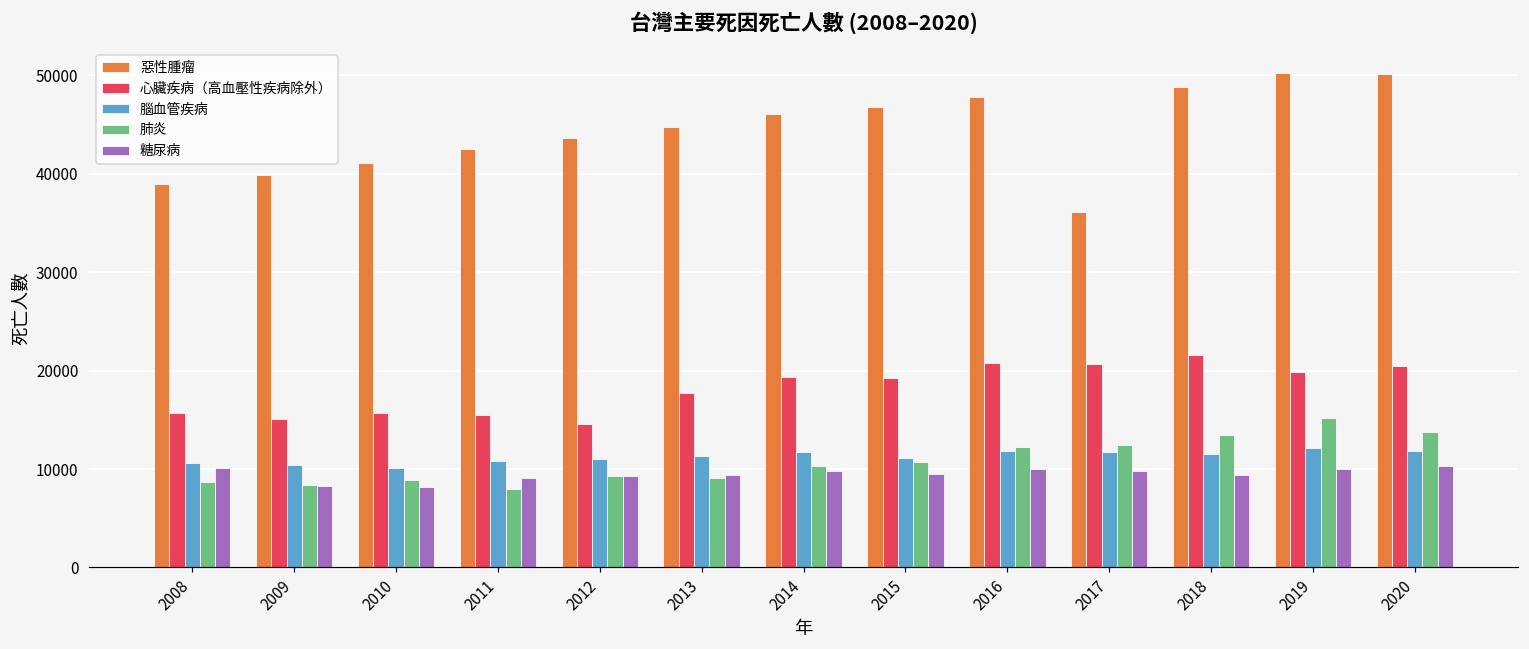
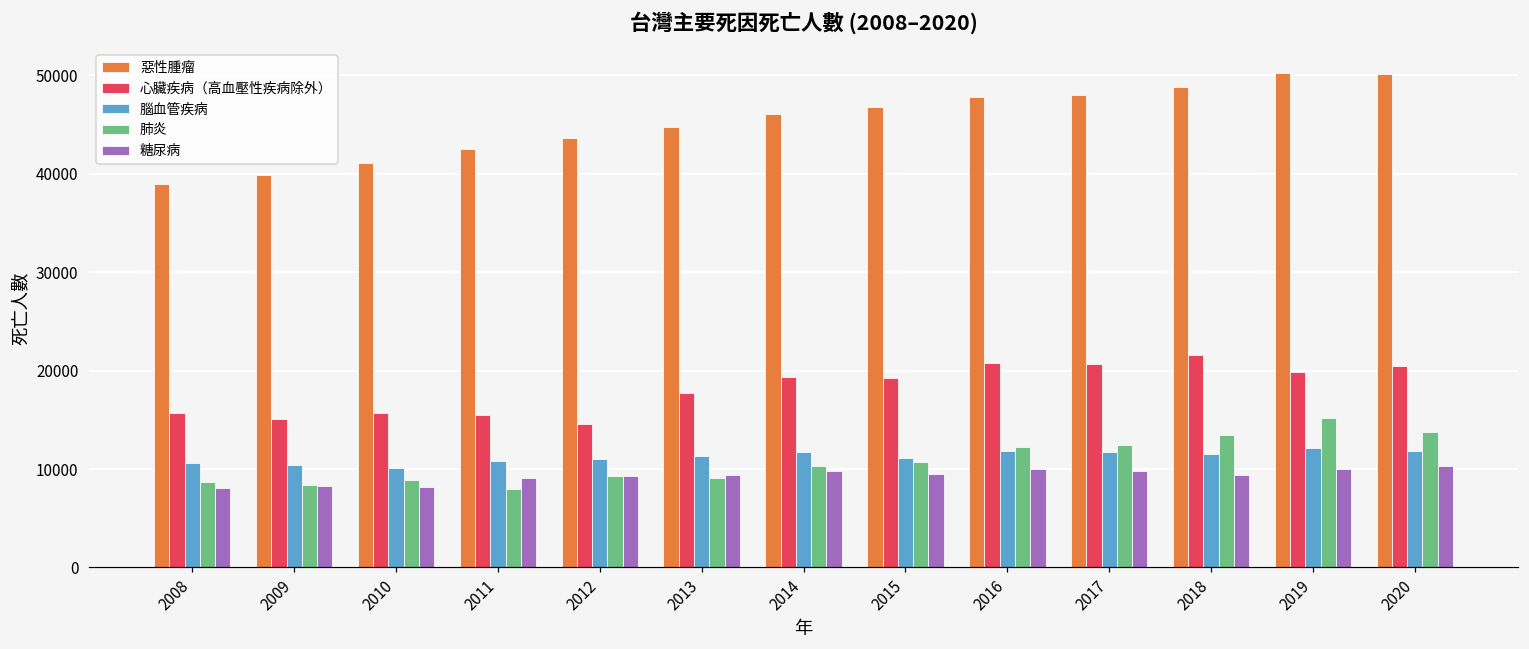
  {
    "惡性腫瘤": {
      "2008": 39000,
      "2009": 40000,
      "2010": 41000,
      "2011": 43000,
      "2012": 44000,
      "2013": 45000,
      "2014": 46000,
      "2015": 47000,
      "2016": 48000,
-     "2017": 36000,
+     "2017": 48000,
      "2018": 49000,
      "2019": 50000,
      "2020": 50000
    },
    "心臟疾病（高血壓性疾病除外）": {
      "2008": 16000,
      "2009": 15000,
      "2010": 16000,
      "2011": 16000,
      "2012": 15000,
      "2013": 18000,
      "2014": 19000,
      "2015": 19000,
      "2016": 21000,
      "2017": 21000,
      "2018": 22000,
      "2019": 20000,
      "2020": 20000
    },
    "腦血管疾病": {
      "2008": 11000,
      "2009": 10000,
      "2010": 10000,
      "2011": 11000,
      "2012": 11000,
      "2013": 11000,
      "2014": 12000,
      "2015": 11000,
      "2016": 12000,
      "2017": 12000,
      "2018": 12000,
      "2019": 12000,
      "2020": 12000
    },
    "肺炎": {
      "2008": 9000,
      "2009": 8000,
      "2010": 9000,
      "2011": 8000,
      "2012": 9000,
      "2013": 9000,
      "2014": 10000,
      "2015": 11000,
      "2016": 12000,
      "2017": 12000,
      "2018": 13000,
      "2019": 15000,
      "2020": 14000
    },
    "糖尿病": {
-     "2008": 10000,
+     "2008": 8000,
      "2009": 8000,
      "2010": 8000,
      "2011": 9000,
      "2012": 9000,
      "2013": 9000,
      "2014": 10000,
      "2015": 10000,
      "2016": 10000,
      "2017": 10000,
      "2018": 9000,
      "2019": 10000,
      "2020": 10000
    }
  }
